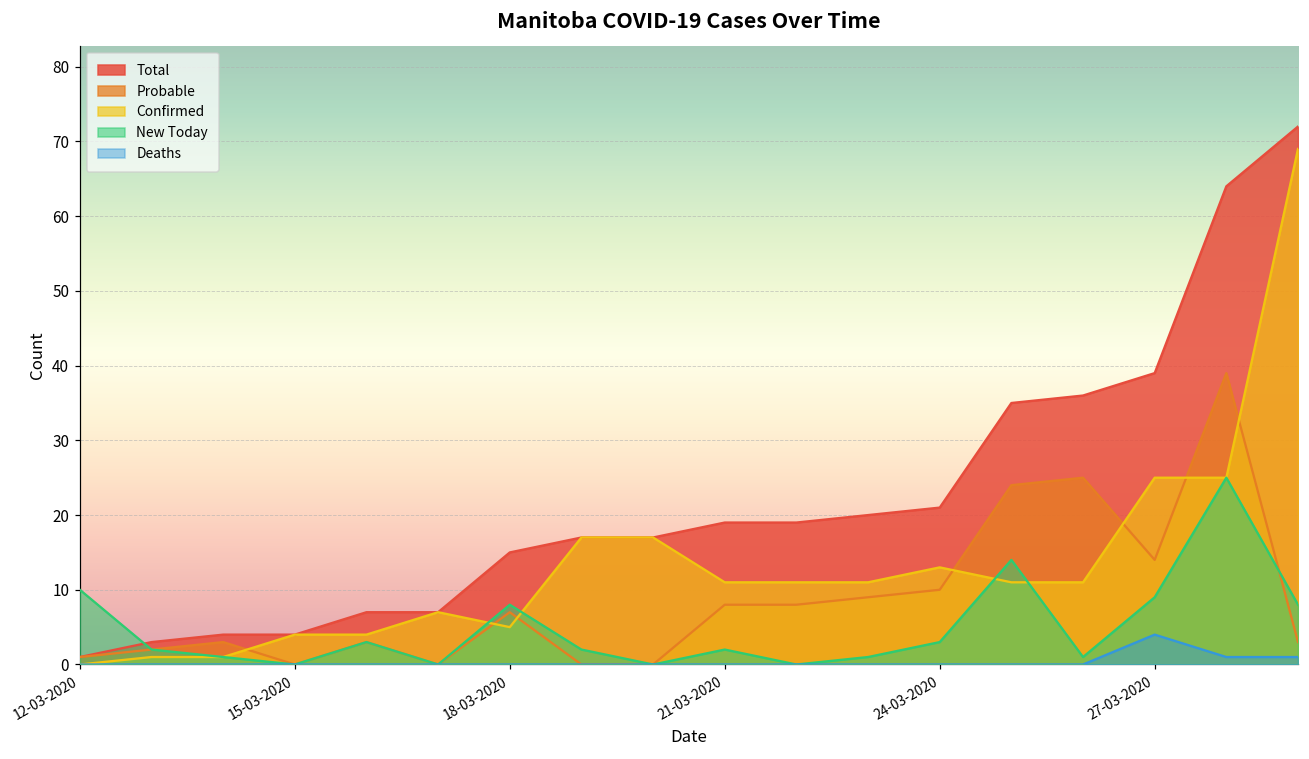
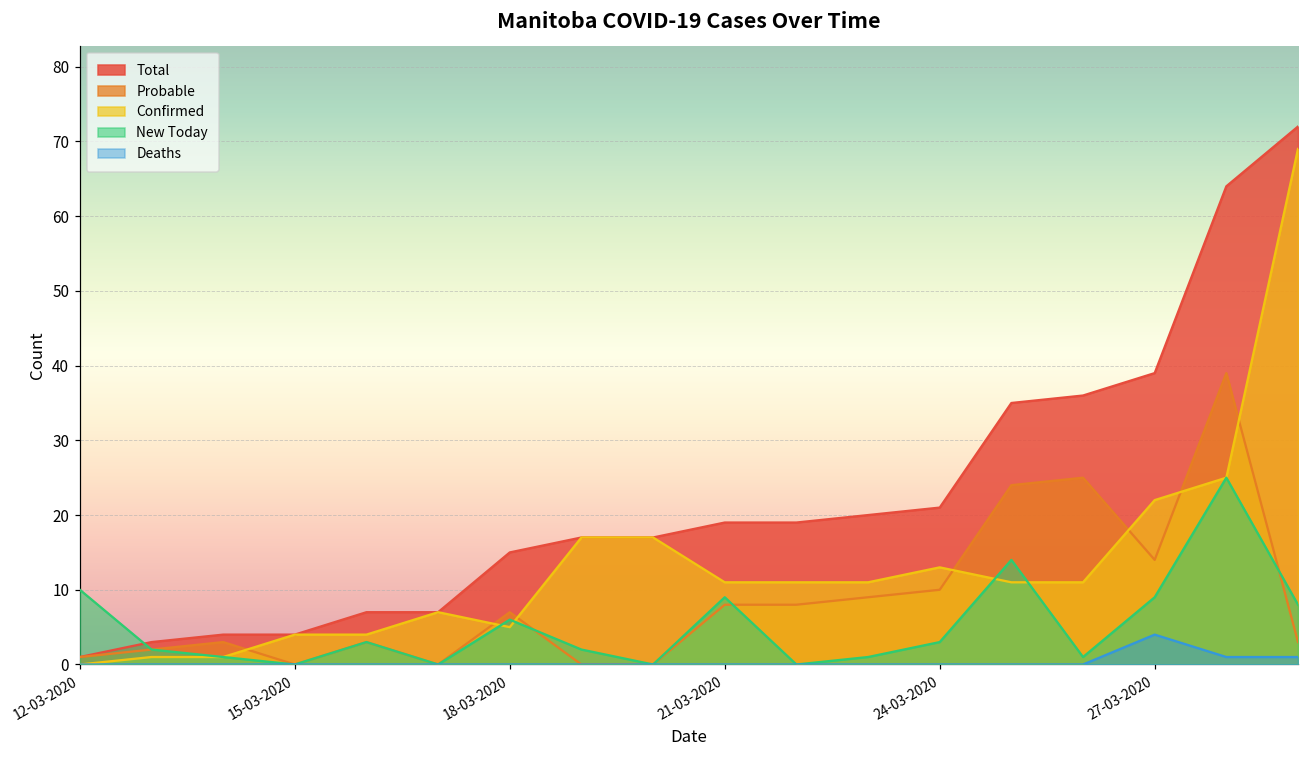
  {
    "Confirmed": {
      "18-03-2020": 5,
      "21-03-2020": 11,
      "24-03-2020": 13,
-     "27-03-2020": 25
+     "27-03-2020": 22
    },
    "New Today": {
      "12-03-2020": 10,
-     "18-03-2020": 8,
-     "21-03-2020": 2,
+     "18-03-2020": 6,
+     "21-03-2020": 9,
      "24-03-2020": 3,
      "27-03-2020": 9
    },
    "Deaths": {
      "18-03-2020": 0,
      "21-03-2020": 0,
      "24-03-2020": 0,
      "27-03-2020": 4
    }
  }
